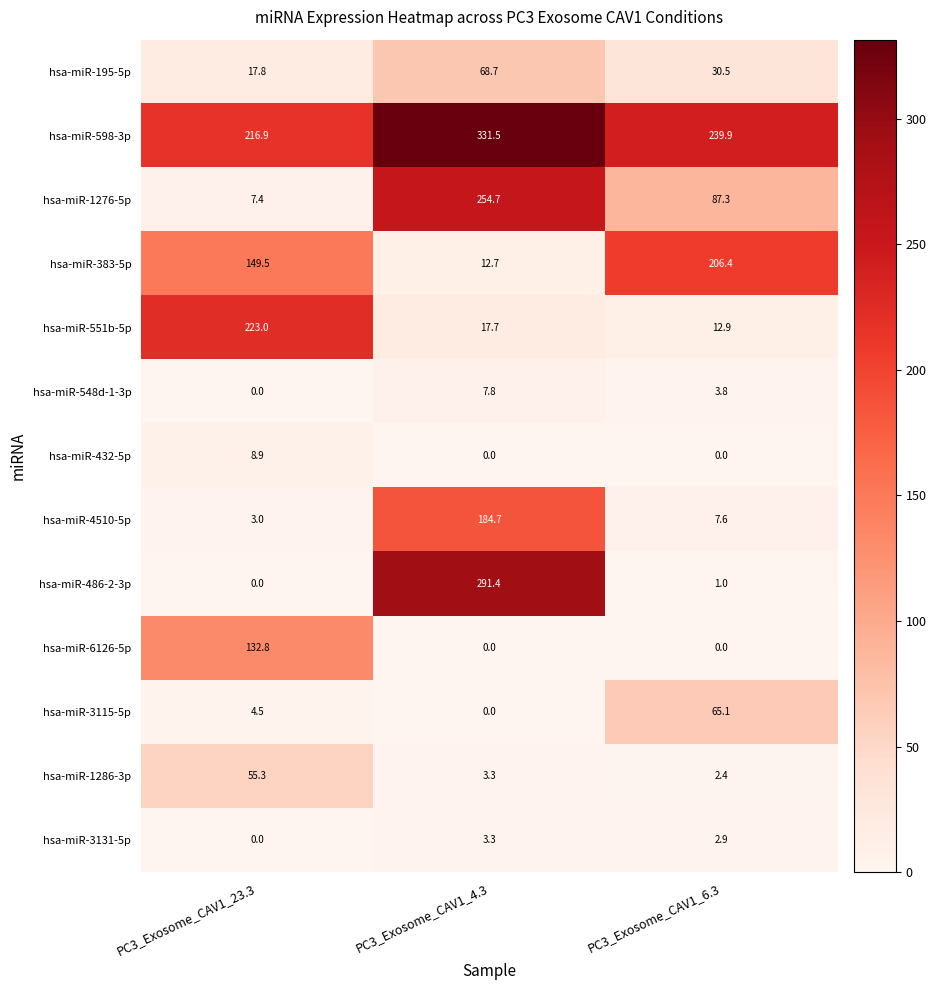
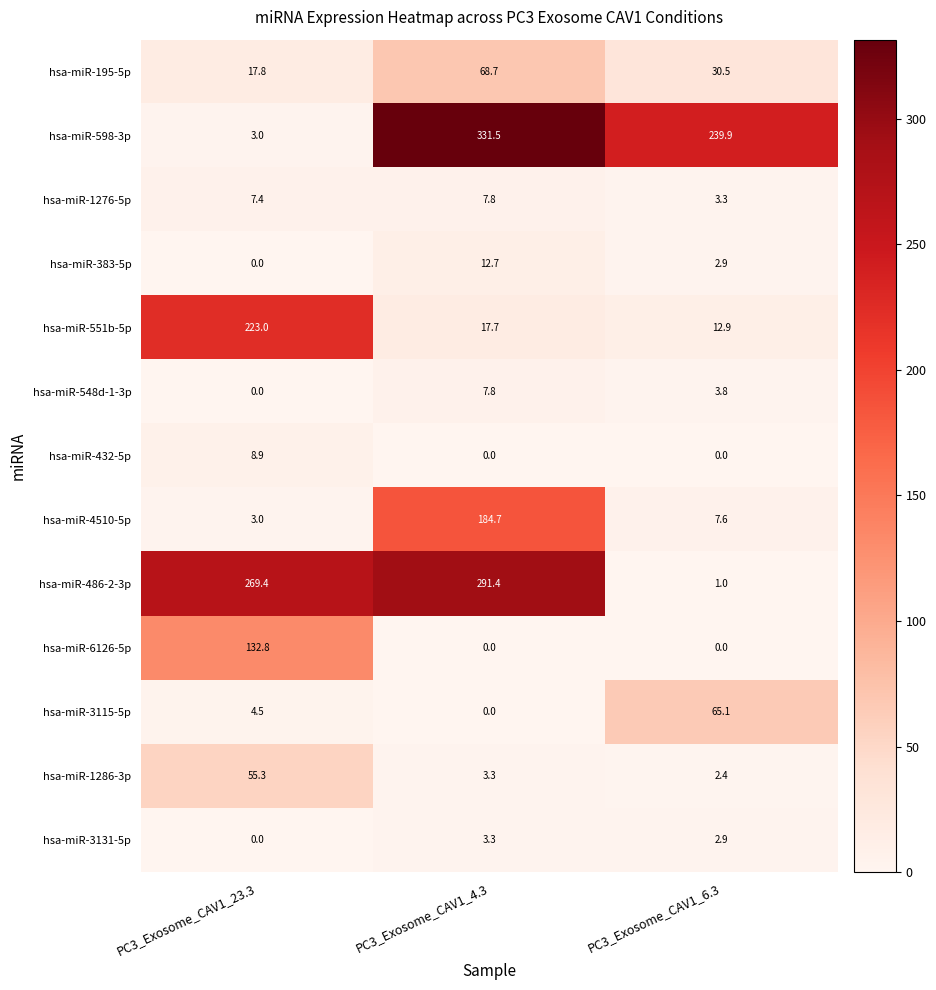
  {
    "hsa-miR-195-5p": {
      "PC3_Exosome_CAV1_23.3": 17.8,
      "PC3_Exosome_CAV1_4.3": 68.7,
      "PC3_Exosome_CAV1_6.3": 30.5
    },
    "hsa-miR-598-3p": {
-     "PC3_Exosome_CAV1_23.3": 216.9,
+     "PC3_Exosome_CAV1_23.3": 3.0,
      "PC3_Exosome_CAV1_4.3": 331.5,
      "PC3_Exosome_CAV1_6.3": 239.9
    },
    "hsa-miR-1276-5p": {
      "PC3_Exosome_CAV1_23.3": 7.4,
-     "PC3_Exosome_CAV1_4.3": 254.7,
-     "PC3_Exosome_CAV1_6.3": 87.3
+     "PC3_Exosome_CAV1_4.3": 7.8,
+     "PC3_Exosome_CAV1_6.3": 3.3
    },
    "hsa-miR-383-5p": {
-     "PC3_Exosome_CAV1_23.3": 149.5,
+     "PC3_Exosome_CAV1_23.3": 0.0,
      "PC3_Exosome_CAV1_4.3": 12.7,
-     "PC3_Exosome_CAV1_6.3": 206.4
+     "PC3_Exosome_CAV1_6.3": 2.9
    },
    "hsa-miR-551b-5p": {
      "PC3_Exosome_CAV1_23.3": 223.0,
      "PC3_Exosome_CAV1_4.3": 17.7,
      "PC3_Exosome_CAV1_6.3": 12.9
    },
    "hsa-miR-548d-1-3p": {
      "PC3_Exosome_CAV1_23.3": 0.0,
      "PC3_Exosome_CAV1_4.3": 7.8,
      "PC3_Exosome_CAV1_6.3": 3.8
    },
    "hsa-miR-432-5p": {
      "PC3_Exosome_CAV1_23.3": 8.9,
      "PC3_Exosome_CAV1_4.3": 0.0,
      "PC3_Exosome_CAV1_6.3": 0.0
    },
    "hsa-miR-4510-5p": {
      "PC3_Exosome_CAV1_23.3": 3.0,
      "PC3_Exosome_CAV1_4.3": 184.7,
      "PC3_Exosome_CAV1_6.3": 7.6
    },
    "hsa-miR-486-2-3p": {
-     "PC3_Exosome_CAV1_23.3": 0.0,
+     "PC3_Exosome_CAV1_23.3": 269.4,
      "PC3_Exosome_CAV1_4.3": 291.4,
      "PC3_Exosome_CAV1_6.3": 1.0
    },
    "hsa-miR-6126-5p": {
      "PC3_Exosome_CAV1_23.3": 132.8,
      "PC3_Exosome_CAV1_4.3": 0.0,
      "PC3_Exosome_CAV1_6.3": 0.0
    },
    "hsa-miR-3115-5p": {
      "PC3_Exosome_CAV1_23.3": 4.5,
      "PC3_Exosome_CAV1_4.3": 0.0,
      "PC3_Exosome_CAV1_6.3": 65.1
    },
    "hsa-miR-1286-3p": {
      "PC3_Exosome_CAV1_23.3": 55.3,
      "PC3_Exosome_CAV1_4.3": 3.3,
      "PC3_Exosome_CAV1_6.3": 2.4
    },
    "hsa-miR-3131-5p": {
      "PC3_Exosome_CAV1_23.3": 0.0,
      "PC3_Exosome_CAV1_4.3": 3.3,
      "PC3_Exosome_CAV1_6.3": 2.9
    }
  }
